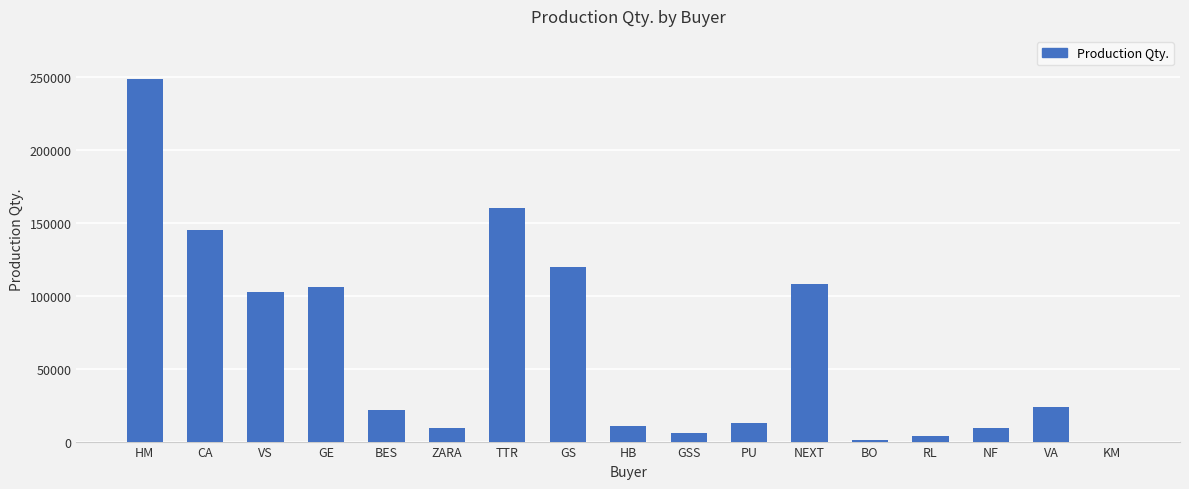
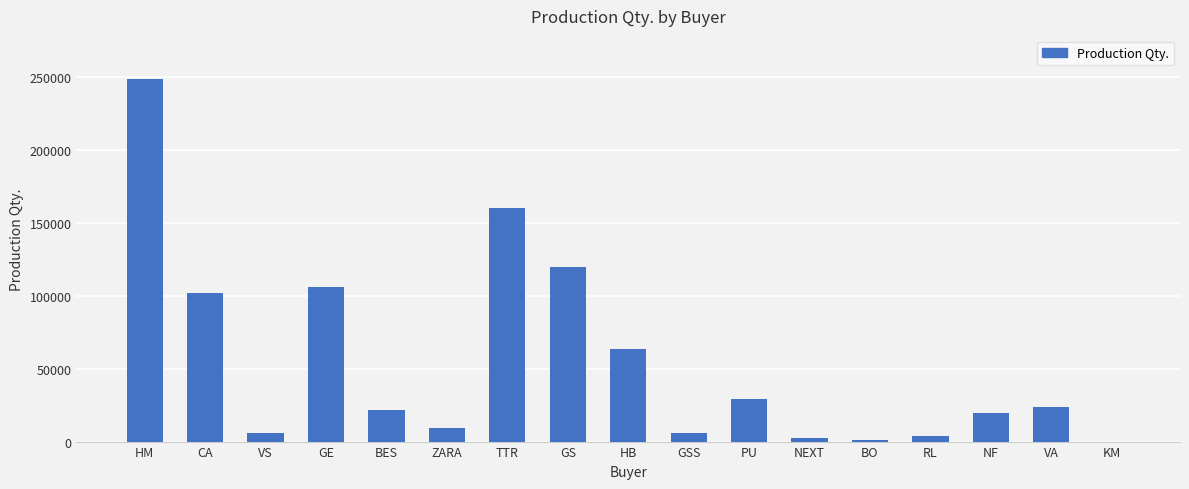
  {
    "HM": 249000,
-   "CA": 145000,
-   "VS": 103000,
+   "CA": 102000,
+   "VS": 6000,
    "GE": 106000,
    "BES": 22000,
    "ZARA": 9000,
    "TTR": 160000,
    "GS": 120000,
-   "HB": 11000,
+   "HB": 64000,
    "GSS": 6000,
-   "PU": 13000,
-   "NEXT": 108000,
+   "PU": 29000,
+   "NEXT": 2000,
    "RL": 4000,
-   "NF": 10000,
+   "NF": 19000,
    "VA": 24000
  }
